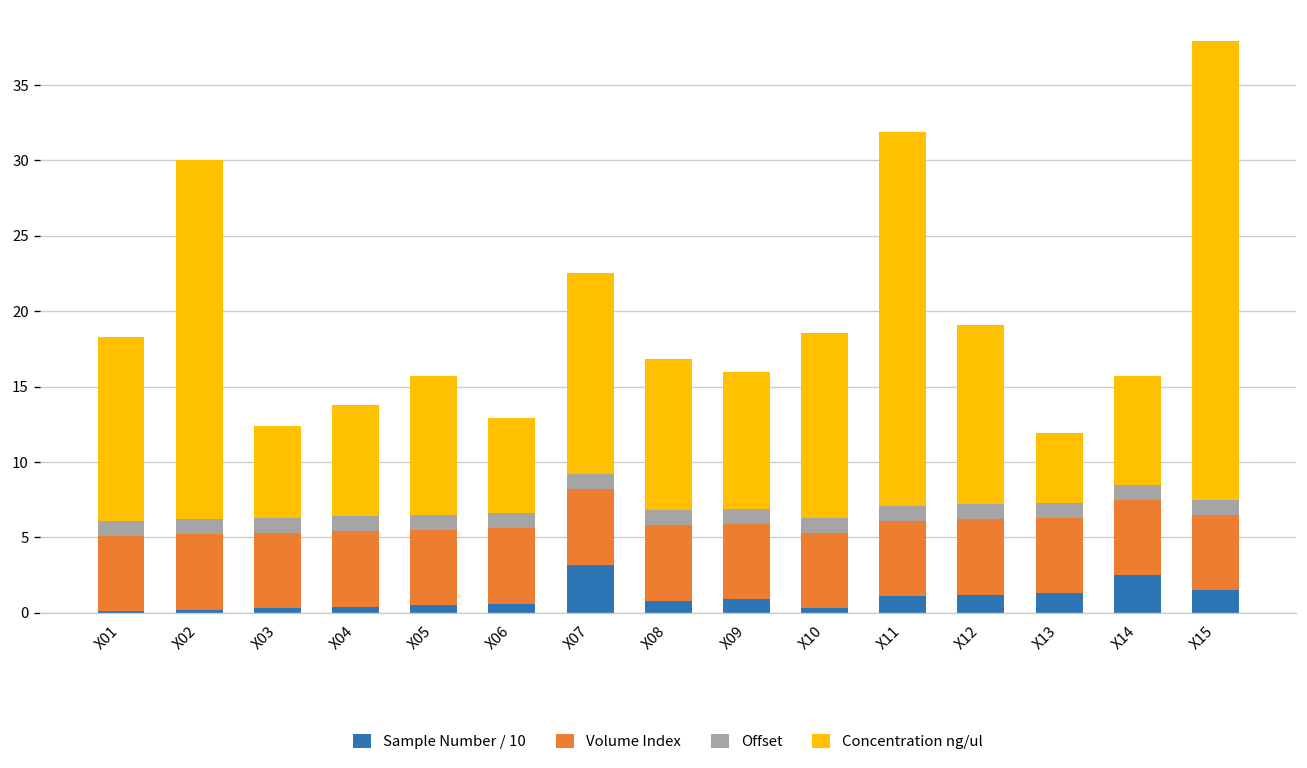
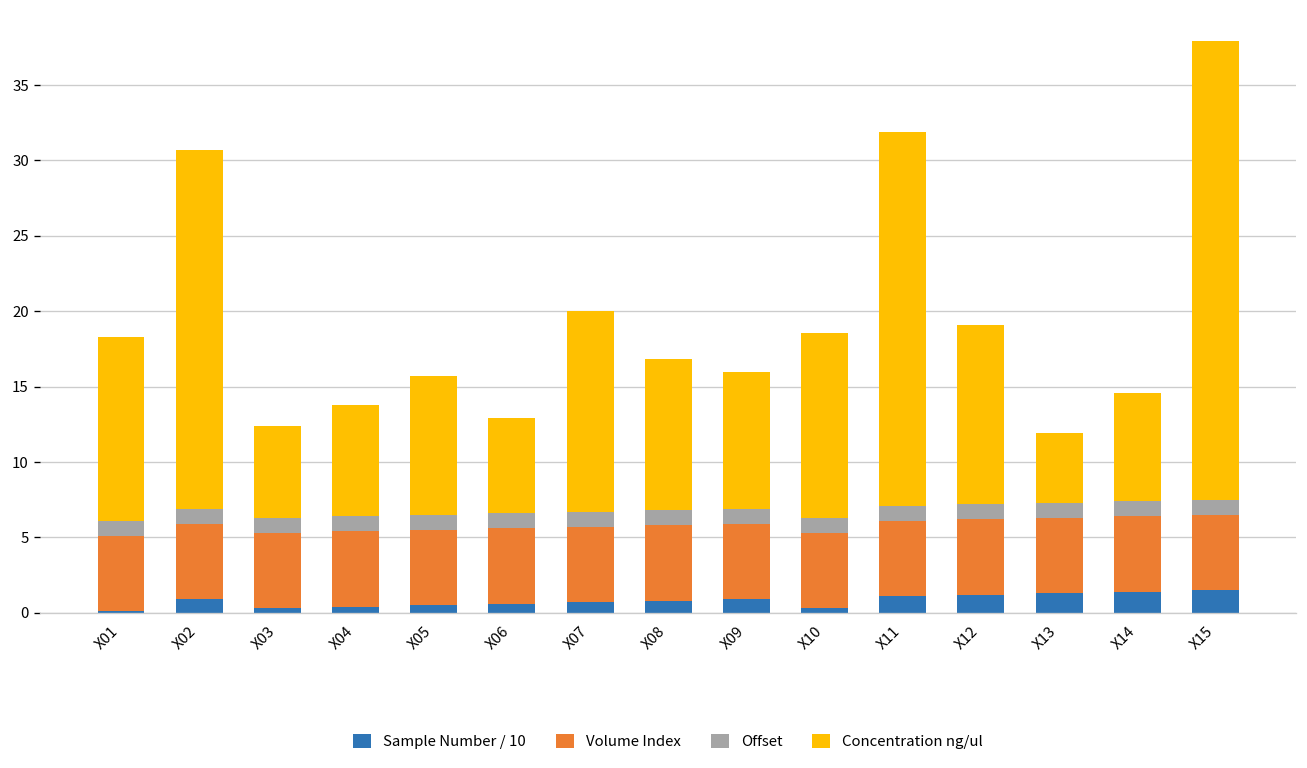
  {
    "Sample Number / 10": {
-     "X02": 0.2,
+     "X02": 0.9,
      "X03": 0.3,
      "X04": 0.4,
      "X05": 0.5,
      "X06": 0.6,
-     "X07": 3.2,
+     "X07": 0.7,
      "X08": 0.8,
      "X09": 0.9,
      "X10": 0.3,
      "X11": 1.1,
      "X12": 1.2,
      "X13": 1.3,
-     "X14": 2.5,
+     "X14": 1.4,
      "X15": 1.5
    },
    "Volume Index": {
      "X01": 5.0,
      "X02": 5.0,
      "X03": 5.0,
      "X04": 5.0,
      "X05": 5.0,
      "X06": 5.0,
      "X07": 5.0,
      "X08": 5.0,
      "X09": 5.0,
      "X10": 5.0,
      "X11": 5.0,
      "X12": 5.0,
      "X13": 5.0,
      "X14": 5.0,
      "X15": 5.0
    },
    "Offset": {
      "X01": 1.0,
      "X02": 1.0,
      "X03": 1.0,
      "X04": 1.0,
      "X05": 1.0,
      "X06": 1.0,
      "X07": 1.0,
      "X08": 1.0,
      "X09": 1.0,
      "X10": 1.0,
      "X11": 1.0,
      "X12": 1.0,
      "X13": 1.0,
      "X14": 1.0,
      "X15": 1.0
    },
    "Concentration ng/ul": {
      "X01": 12.2,
      "X02": 23.8,
      "X03": 6.1,
      "X04": 7.4,
      "X05": 9.2,
      "X06": 6.3,
      "X07": 13.3,
      "X08": 10.0,
      "X09": 9.1,
      "X10": 12.3,
      "X11": 24.8,
      "X12": 11.9,
      "X13": 4.6,
      "X14": 7.2,
      "X15": 30.4
    }
  }
